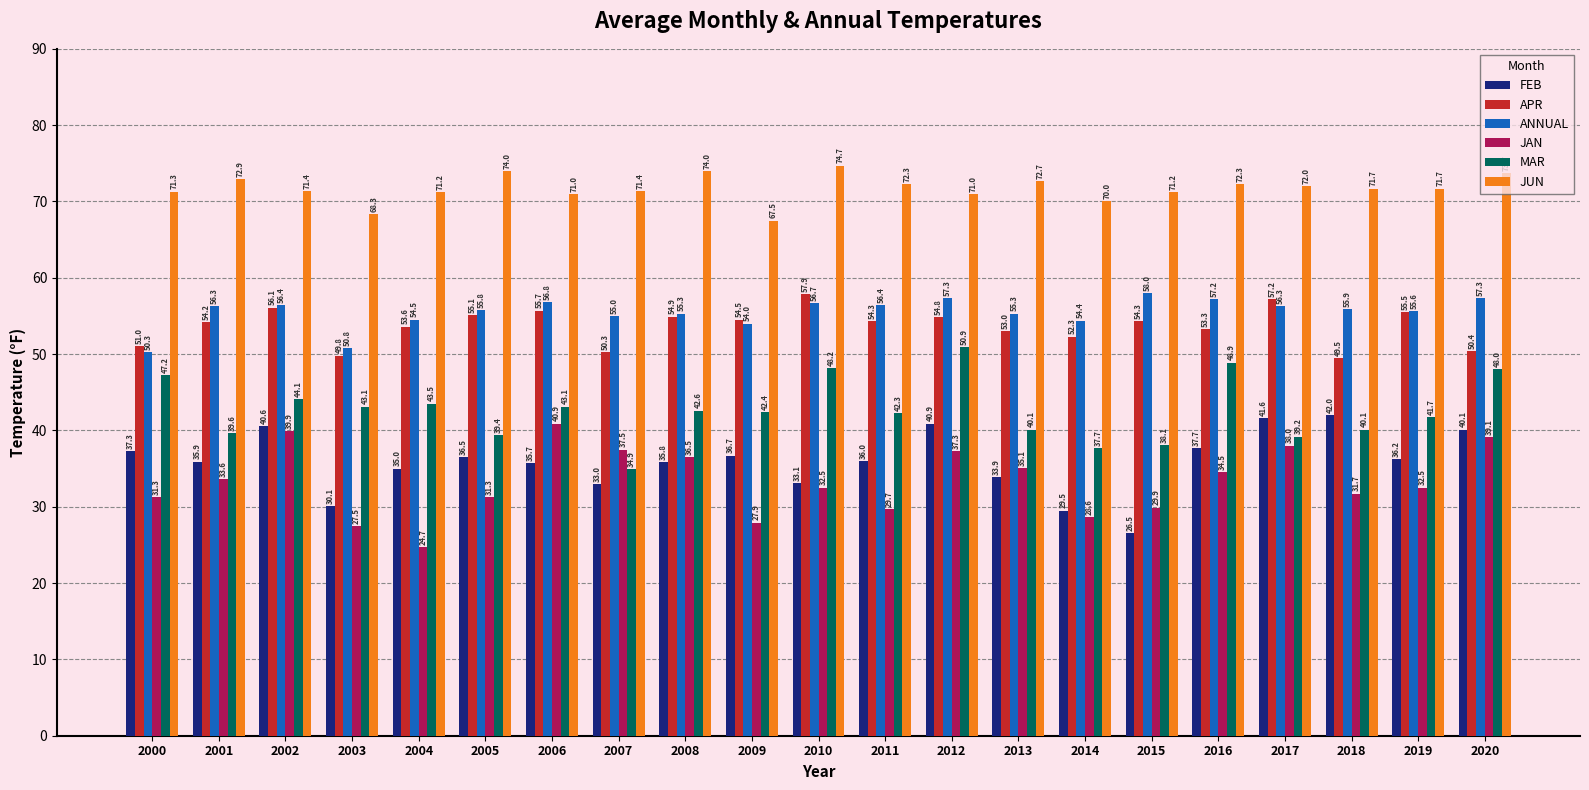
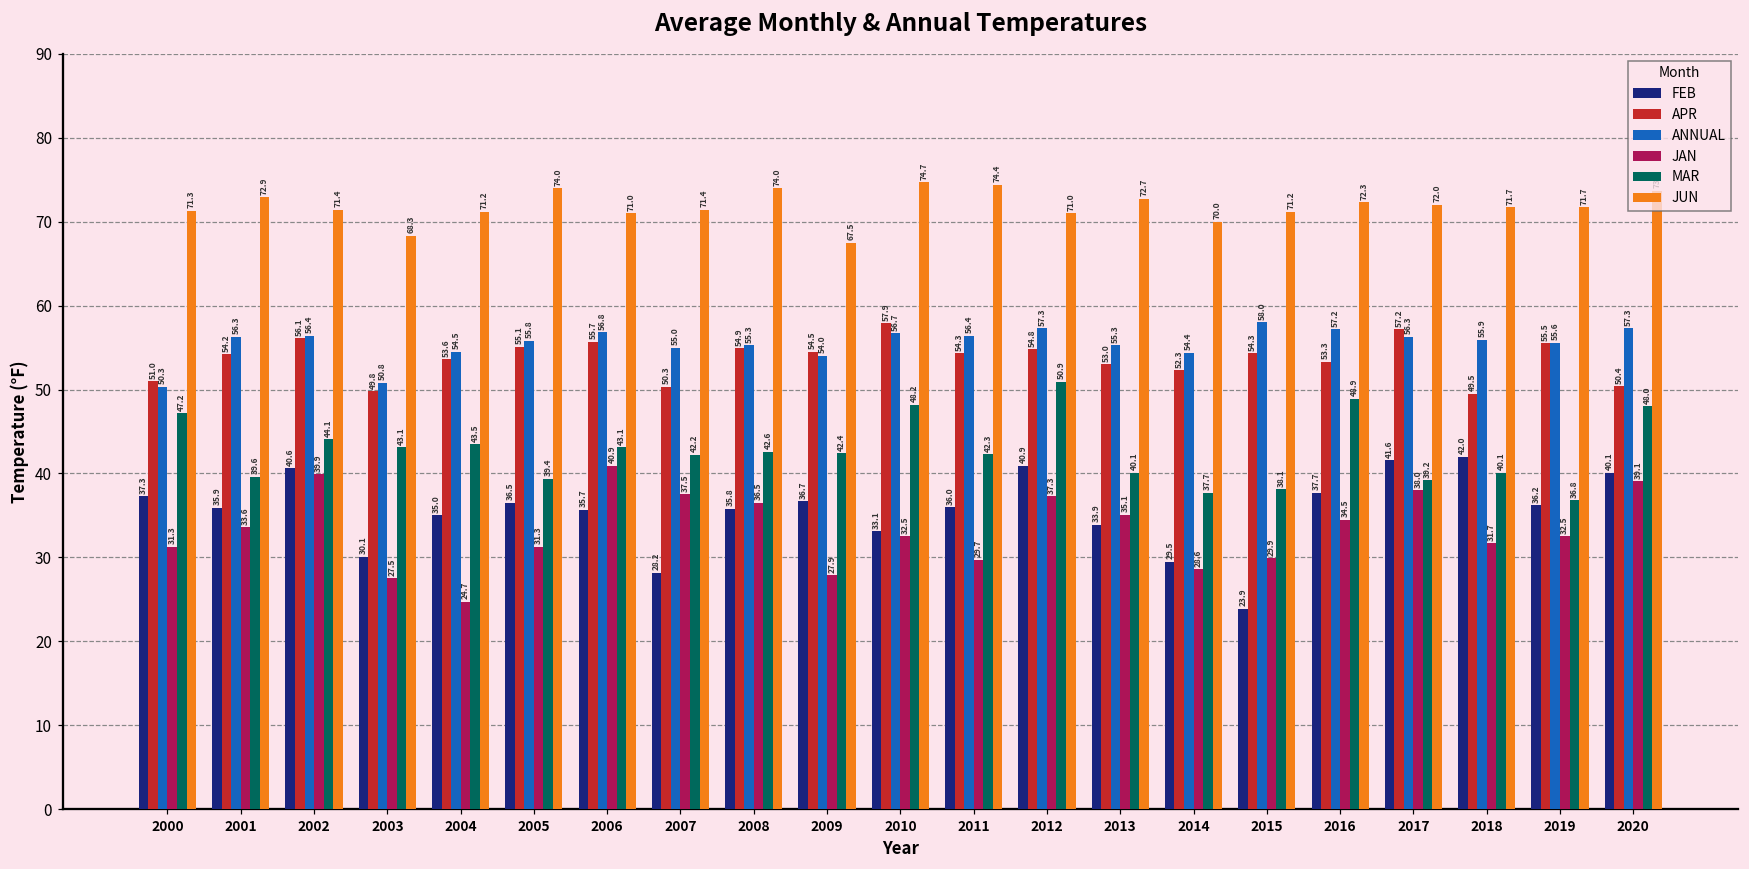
  {
    "FEB": {
      "2000": 37.3,
      "2001": 35.9,
      "2002": 40.6,
      "2003": 30.1,
      "2004": 35.0,
      "2005": 36.5,
      "2006": 35.7,
-     "2007": 33.0,
+     "2007": 28.2,
      "2008": 35.8,
      "2009": 36.7,
      "2010": 33.1,
      "2011": 36.0,
      "2012": 40.9,
      "2013": 33.9,
      "2014": 29.5,
-     "2015": 26.5,
+     "2015": 23.9,
      "2016": 37.7,
      "2017": 41.6,
      "2018": 42.0,
      "2019": 36.2,
      "2020": 40.1
    },
    "ANNUAL": {
      "2000": 50.3,
      "2001": 56.3,
      "2002": 56.4,
      "2003": 50.8,
      "2004": 54.5,
      "2005": 55.8,
      "2006": 56.8,
      "2007": 55.0,
      "2008": 55.3,
      "2009": 54.0,
      "2010": 56.7,
      "2011": 56.4,
      "2012": 57.3,
      "2013": 55.3,
      "2014": 54.4,
      "2015": 58.0,
      "2016": 57.2,
      "2017": 56.3,
      "2018": 55.9,
      "2019": 55.6,
      "2020": 57.3
    },
    "MAR": {
      "2000": 47.2,
      "2001": 39.6,
      "2002": 44.1,
      "2003": 43.1,
      "2004": 43.5,
      "2005": 39.4,
      "2006": 43.1,
-     "2007": 34.9,
+     "2007": 42.2,
      "2008": 42.6,
      "2009": 42.4,
      "2010": 48.2,
      "2011": 42.3,
      "2012": 50.9,
      "2013": 40.1,
      "2014": 37.7,
      "2015": 38.1,
      "2016": 48.9,
      "2017": 39.2,
      "2018": 40.1,
-     "2019": 41.7,
+     "2019": 36.8,
      "2020": 48.0
    },
    "JUN": {
      "2000": 71.3,
      "2001": 72.9,
      "2002": 71.4,
      "2003": 68.3,
      "2004": 71.2,
      "2005": 74.0,
      "2006": 71.0,
      "2007": 71.4,
      "2008": 74.0,
      "2009": 67.5,
      "2010": 74.7,
-     "2011": 72.3,
+     "2011": 74.4,
      "2012": 71.0,
      "2013": 72.7,
      "2014": 70.0,
      "2015": 71.2,
      "2016": 72.3,
      "2017": 72.0,
      "2018": 71.7,
      "2019": 71.7
    }
  }
